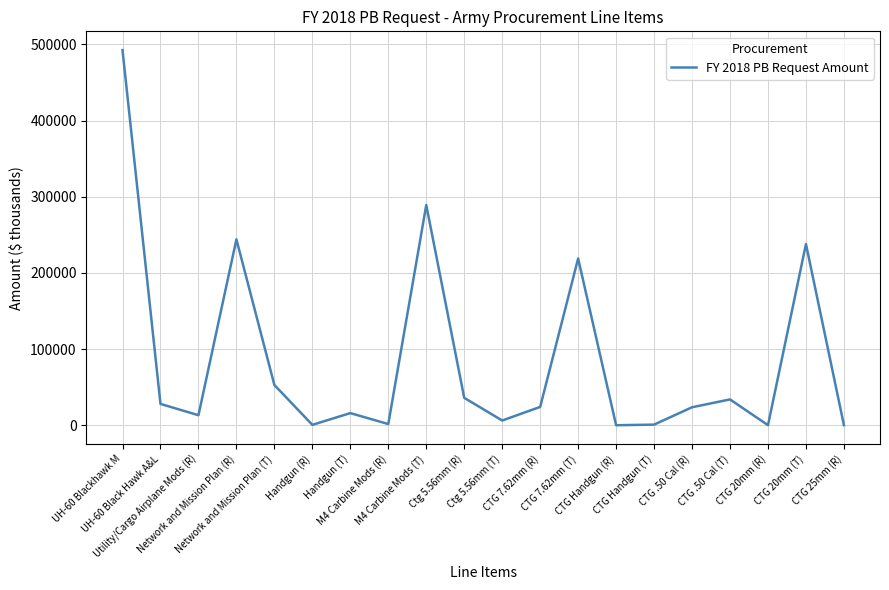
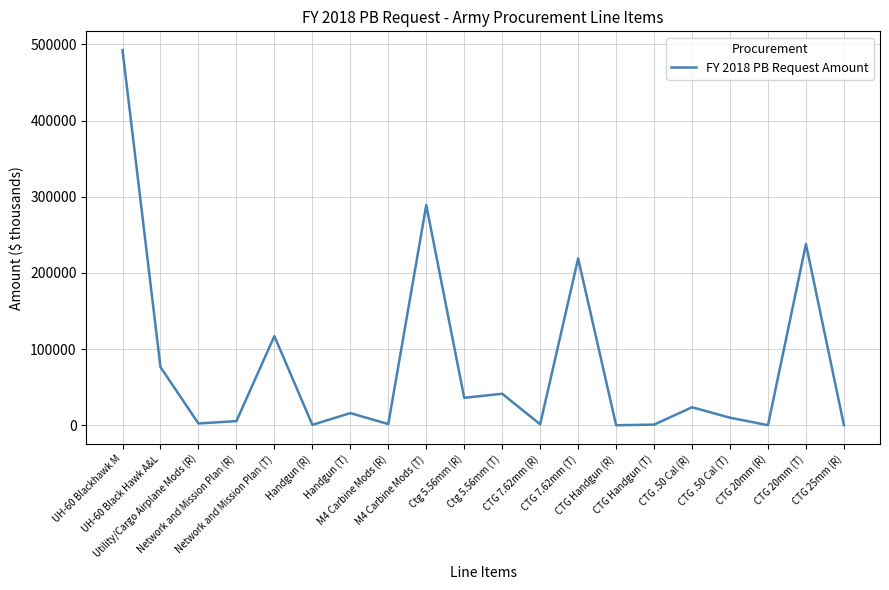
  {
    "UH-60 Blackhawk M": 490000,
-   "UH-60 Black Hawk A&L": 30000,
-   "Utility/Cargo Airplane Mods (R)": 10000,
-   "Network and Mission Plan (R)": 240000,
-   "Network and Mission Plan (T)": 50000,
+   "UH-60 Black Hawk A&L": 80000,
+   "Utility/Cargo Airplane Mods (R)": 0,
+   "Network and Mission Plan (R)": 10000,
+   "Network and Mission Plan (T)": 120000,
    "Handgun (R)": 0,
    "Handgun (T)": 20000,
    "M4 Carbine Mods (R)": 0,
    "M4 Carbine Mods (T)": 290000,
    "Ctg 5.56mm (R)": 40000,
-   "Ctg 5.56mm (T)": 10000,
-   "CTG 7.62mm (R)": 20000,
+   "Ctg 5.56mm (T)": 40000,
+   "CTG 7.62mm (R)": 0,
    "CTG 7.62mm (T)": 220000,
    "CTG Handgun (R)": 0,
    "CTG Handgun (T)": 0,
    "CTG .50 Cal (R)": 20000,
-   "CTG .50 Cal (T)": 30000,
+   "CTG .50 Cal (T)": 10000,
    "CTG 20mm (R)": 0,
    "CTG 20mm (T)": 240000,
    "CTG 25mm (R)": 0
  }
